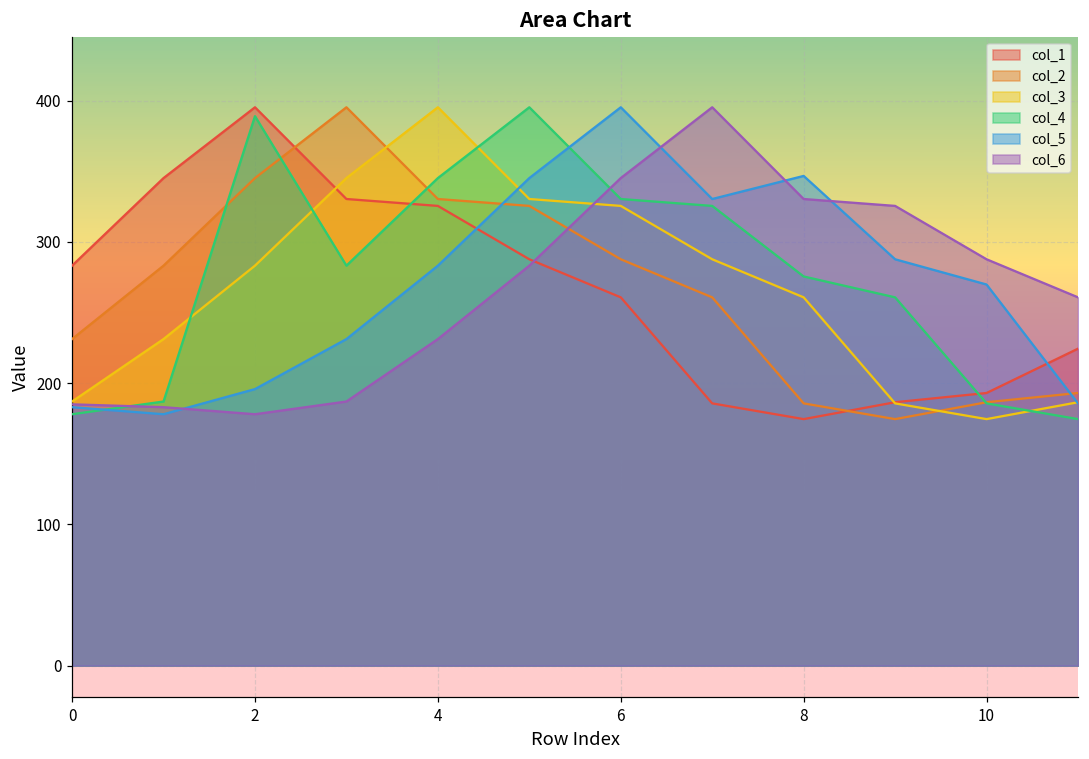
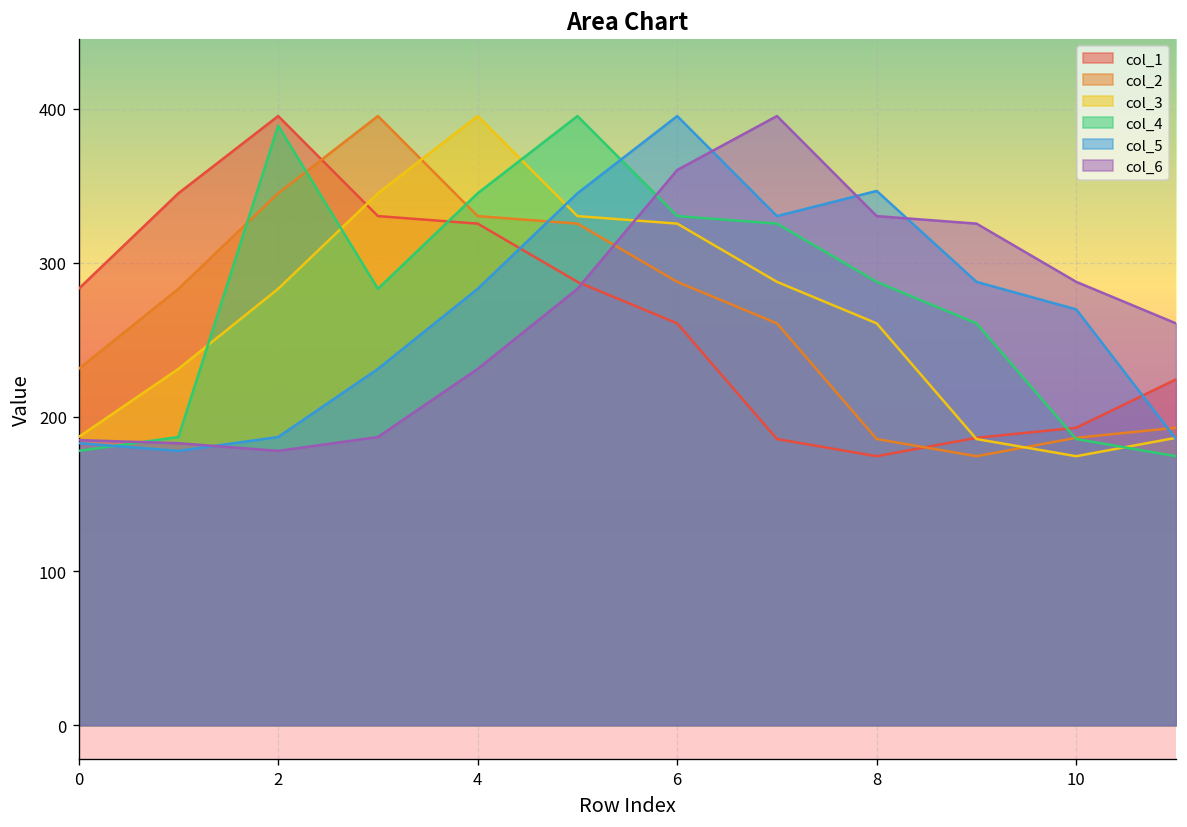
  {
    "col_4": {
      "0": 178,
      "2": 389,
      "4": 345,
      "6": 330,
-     "8": 276
+     "8": 288
    },
    "col_5": {
      "0": 183,
-     "2": 196,
+     "2": 187,
      "4": 283,
      "6": 395,
      "8": 347,
      "10": 270
    },
    "col_6": {
      "0": 185,
      "2": 178,
      "4": 231,
-     "6": 345,
+     "6": 360,
      "8": 330,
      "10": 288
    }
  }
